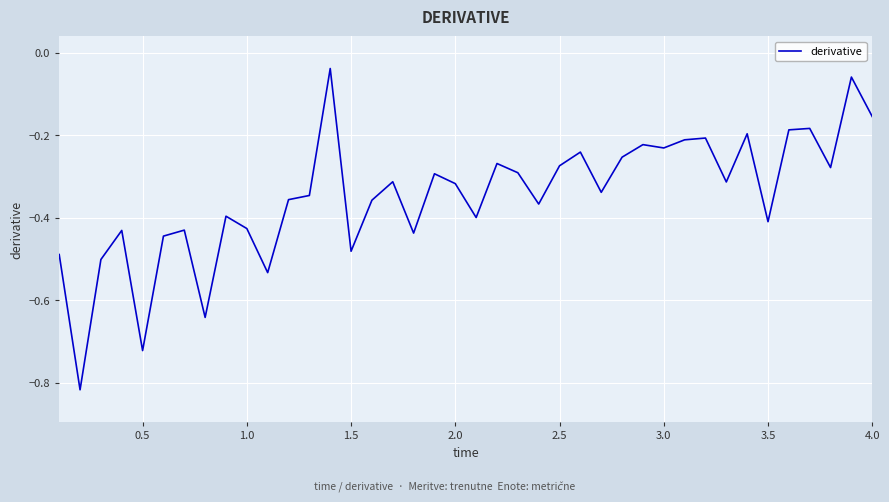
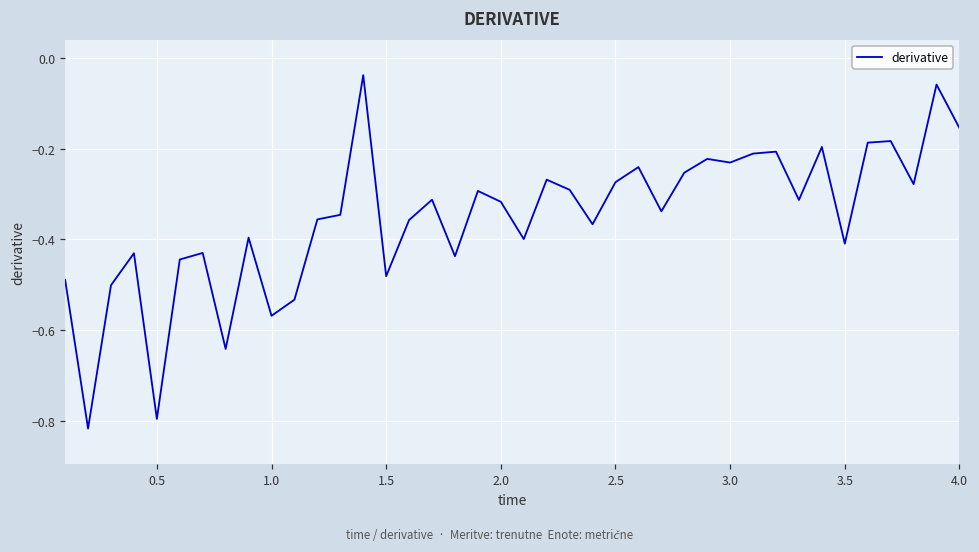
  {
-   "0.5": -0.72,
-   "1.0": -0.43,
+   "0.5": -0.80,
+   "1.0": -0.57,
    "1.5": -0.48,
    "2.0": -0.32,
    "2.5": -0.27,
    "3.0": -0.23,
    "3.5": -0.41,
    "4.0": -0.15
  }
